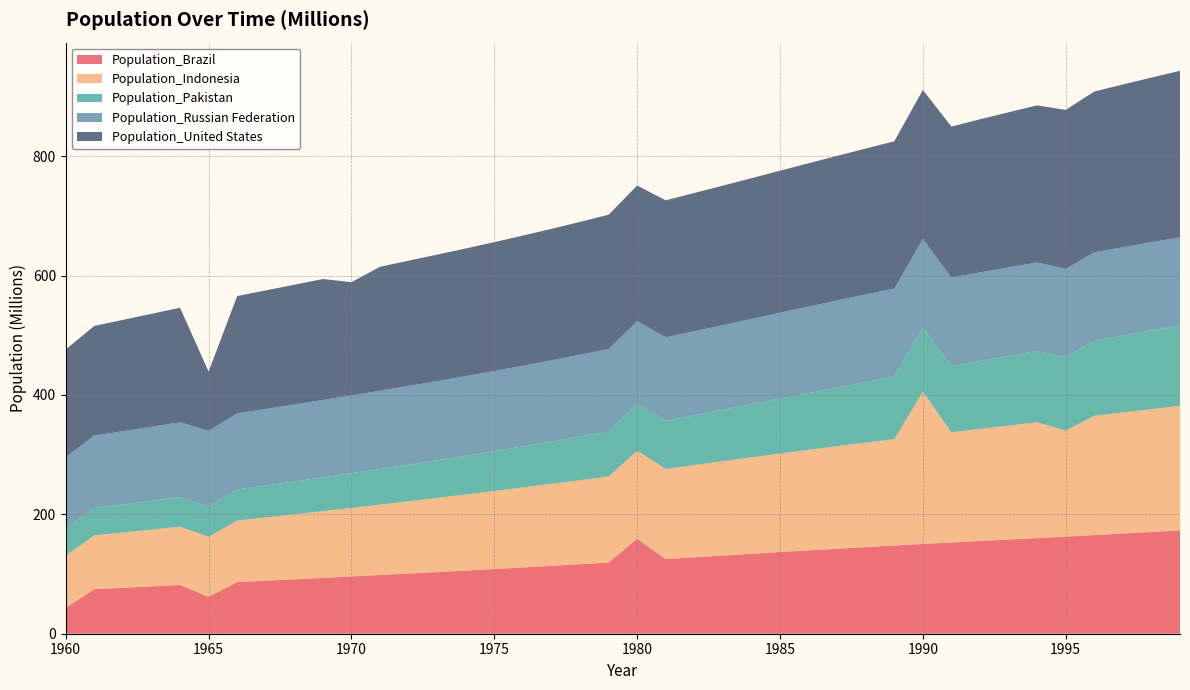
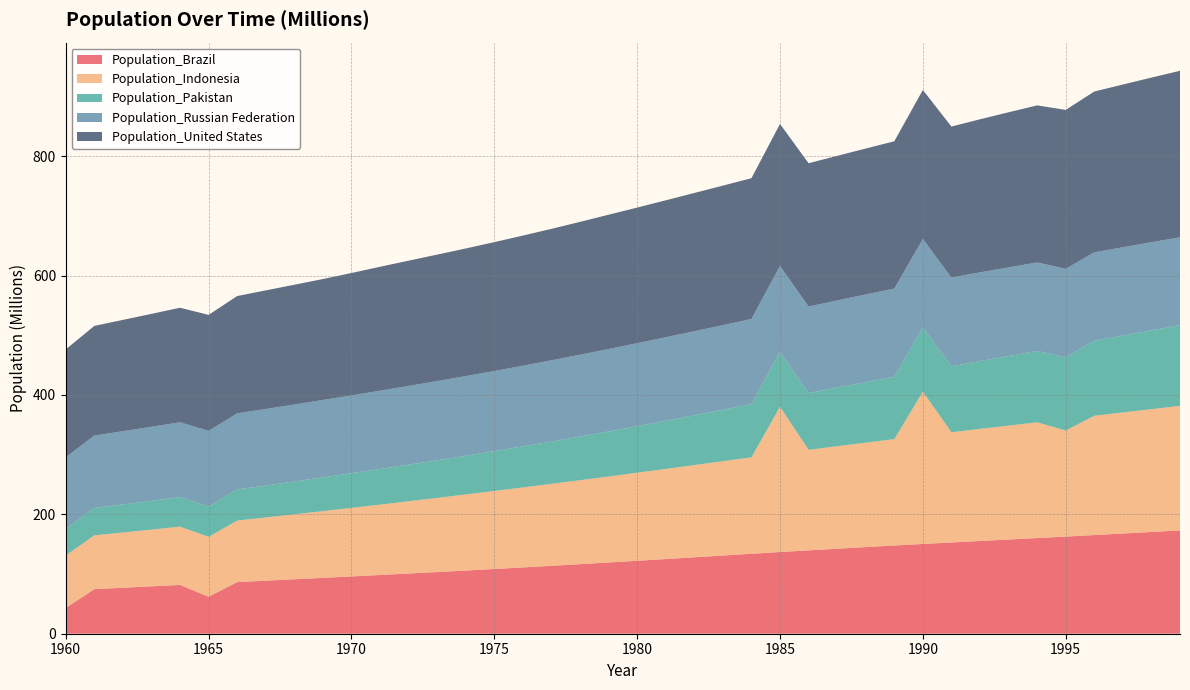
  {
    "Population_Brazil": {
      "1960": 40,
      "1965": 60,
      "1970": 100,
      "1975": 110,
-     "1980": 160,
+     "1980": 120,
      "1985": 140,
      "1990": 150,
      "1995": 160
    },
    "Population_Indonesia": {
      "1960": 90,
      "1965": 100,
      "1970": 110,
      "1975": 130,
      "1980": 150,
-     "1985": 170,
+     "1985": 240,
      "1990": 260,
      "1995": 180
    },
    "Population_United States": {
      "1960": 180,
-     "1965": 100,
-     "1970": 190,
+     "1965": 190,
+     "1970": 210,
      "1975": 220,
      "1980": 230,
      "1985": 240,
      "1990": 250,
      "1995": 270
    }
  }
